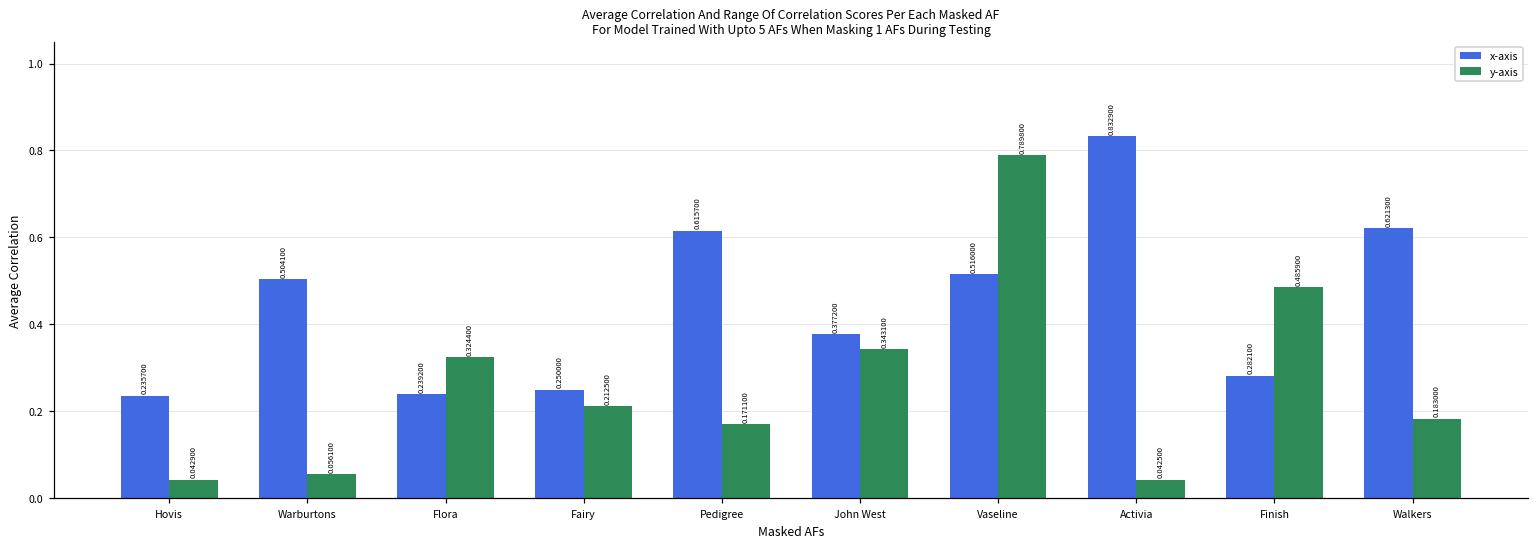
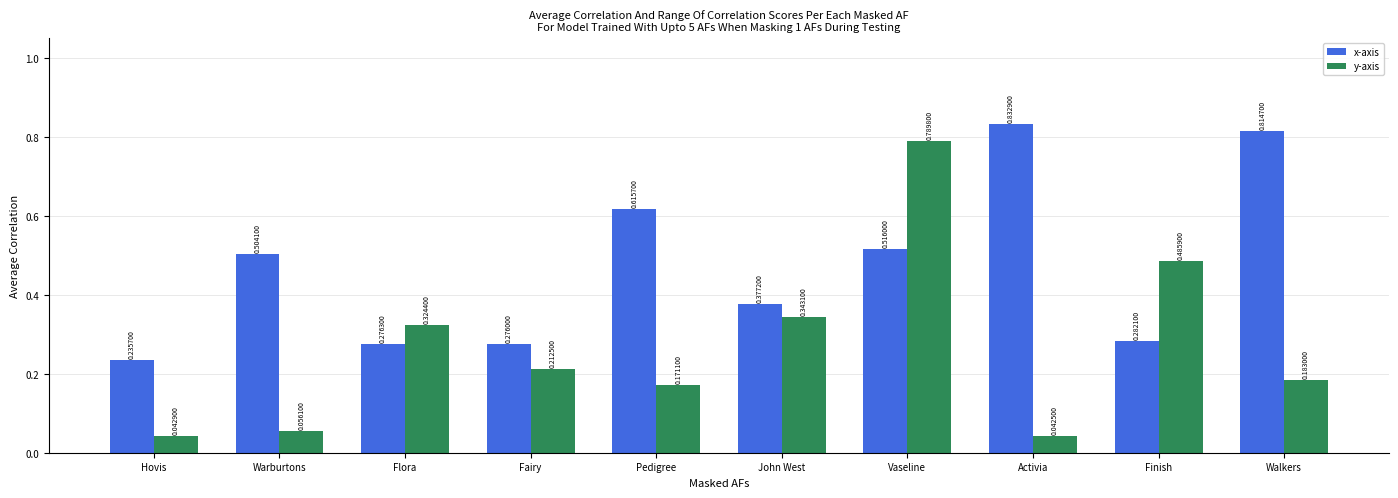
  {
    "x-axis": {
      "Hovis": 0.235700,
      "Warburtons": 0.504100,
-     "Flora": 0.239200,
-     "Fairy": 0.250000,
+     "Flora": 0.276300,
+     "Fairy": 0.276000,
      "Pedigree": 0.615700,
      "John West": 0.377200,
      "Vaseline": 0.516000,
      "Activia": 0.832900,
      "Finish": 0.282100,
-     "Walkers": 0.621300
+     "Walkers": 0.814700
    },
    "y-axis": {
      "Hovis": 0.042900,
      "Warburtons": 0.056100,
      "Flora": 0.324400,
      "Fairy": 0.212500,
      "Pedigree": 0.171100,
      "John West": 0.343100,
      "Vaseline": 0.789800,
      "Activia": 0.042500,
      "Finish": 0.485900,
      "Walkers": 0.183000
    }
  }
